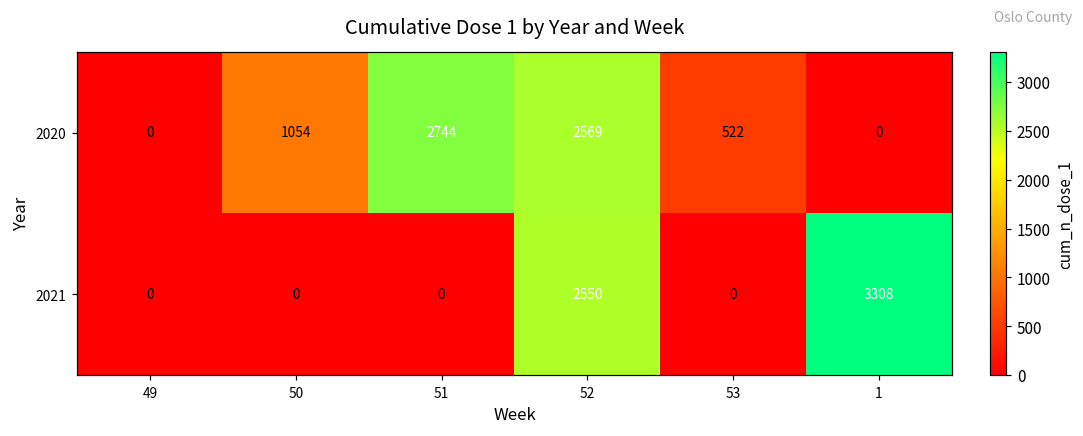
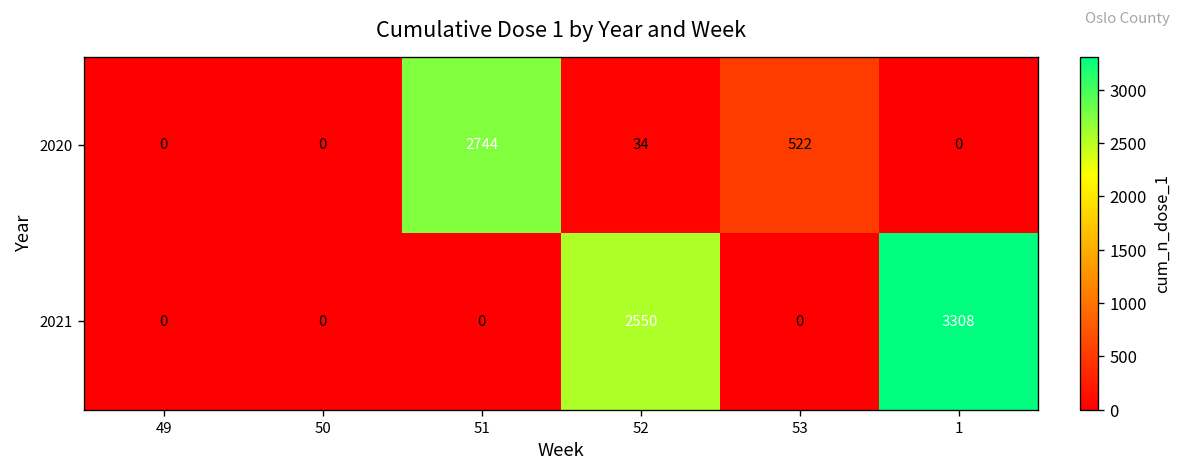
  {
    "2020": {
      "49": 0,
-     "50": 1054,
+     "50": 0,
      "51": 2744,
-     "52": 2569,
+     "52": 34,
      "53": 522,
      "1": 0
    },
    "2021": {
      "49": 0,
      "50": 0,
      "51": 0,
      "52": 2550,
      "53": 0,
      "1": 3308
    }
  }
